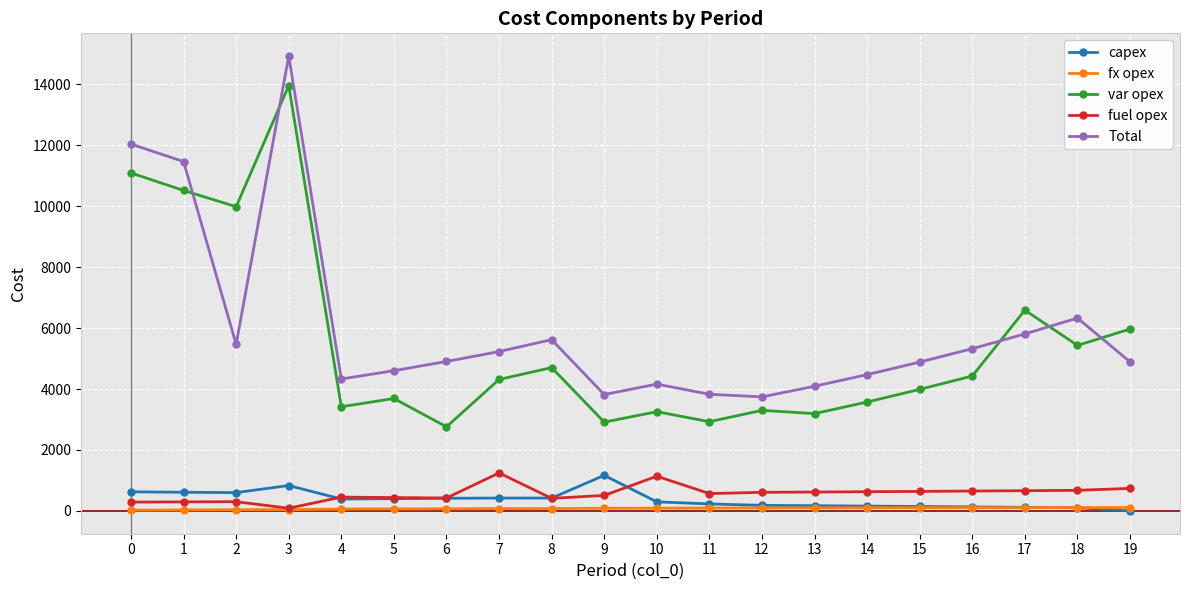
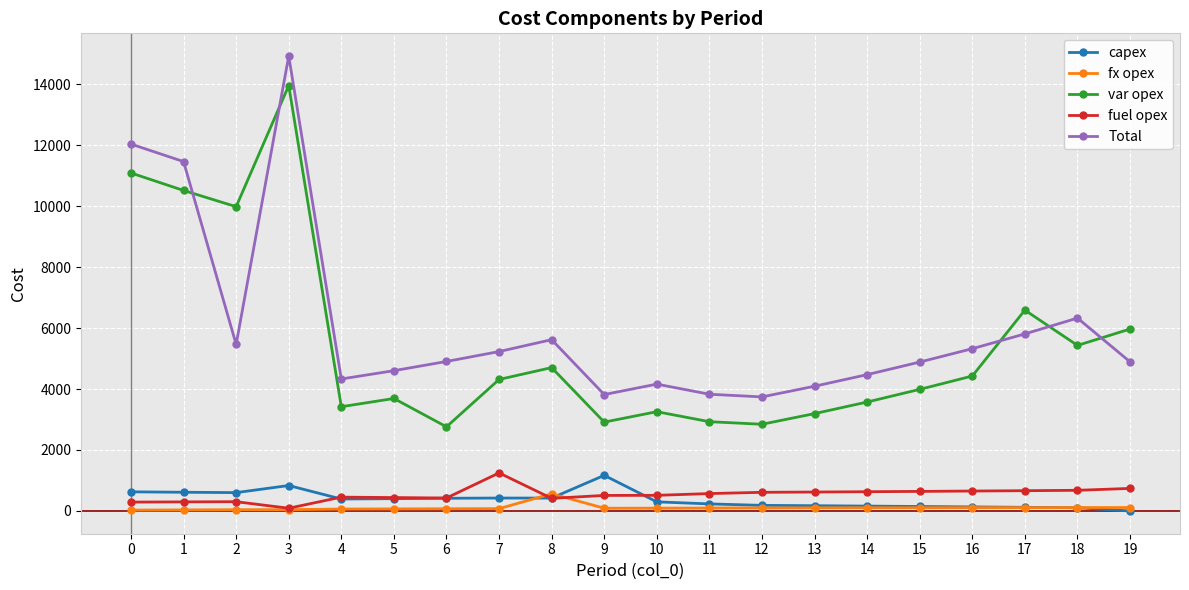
  {
    "capex": {
      "0": 600,
      "1": 600,
      "2": 600,
      "3": 800,
      "7": 400,
      "9": 1200,
      "10": 300,
      "11": 200,
      "19": 0
    },
    "fx opex": {
      "0": 0,
      "1": 0,
      "2": 0,
      "4": 100,
      "5": 100,
      "6": 100,
      "7": 100,
-     "8": 100,
+     "8": 600,
      "9": 100,
      "10": 100,
      "11": 100,
      "19": 100
    },
    "var opex": {
      "0": 11100,
      "1": 10500,
      "2": 10000,
      "3": 14000,
      "4": 3400,
      "5": 3700,
      "6": 2800,
      "7": 4300,
      "8": 4700,
      "9": 2900,
      "10": 3300,
      "11": 2900,
-     "12": 3300,
+     "12": 2800,
      "13": 3200,
      "14": 3600,
      "15": 4000,
      "16": 4400,
      "17": 6600,
      "18": 5400,
      "19": 6000
    },
    "fuel opex": {
      "0": 300,
      "1": 300,
      "2": 300,
      "7": 1200,
      "9": 500,
-     "10": 1100,
+     "10": 500,
      "11": 600,
      "12": 600,
      "13": 600,
      "14": 600,
      "15": 600,
      "16": 700,
      "17": 700,
      "18": 700,
      "19": 700
    },
    "Total": {
      "0": 12000,
      "1": 11500,
      "2": 5500,
      "3": 14900,
      "4": 4300,
      "5": 4600,
      "6": 4900,
      "7": 5200,
      "8": 5600,
      "9": 3800,
      "10": 4200,
      "11": 3800,
      "12": 3700,
      "13": 4100,
      "14": 4500,
      "15": 4900,
      "16": 5300,
      "17": 5800,
      "18": 6300,
      "19": 4900
    }
  }
